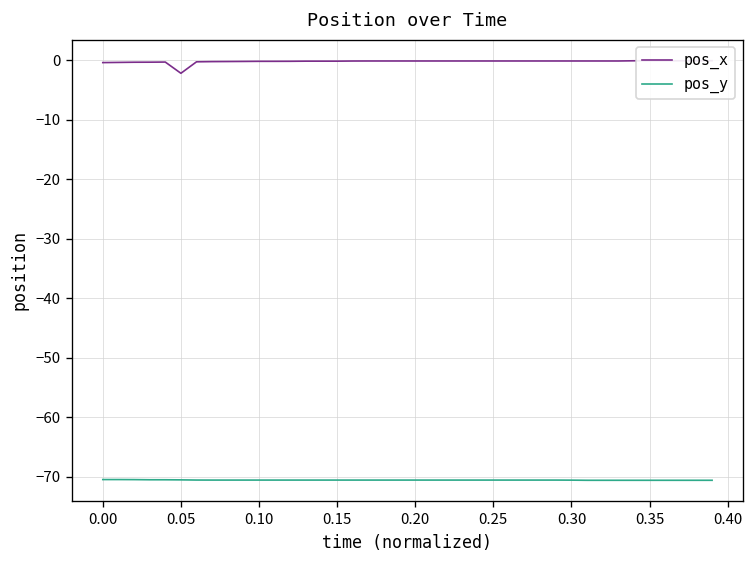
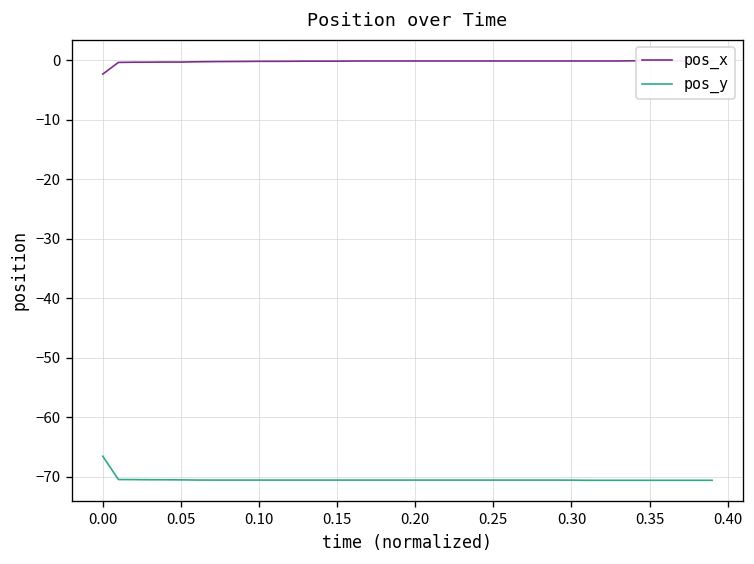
  {
    "pos_x": {
-     "0.00": 0,
-     "0.05": -2,
+     "0.00": -2,
+     "0.05": 0,
      "0.10": 0,
      "0.15": 0,
      "0.20": 0,
      "0.25": 0,
      "0.30": 0
    },
    "pos_y": {
-     "0.00": -70,
+     "0.00": -67,
      "0.05": -70,
      "0.10": -71,
      "0.15": -71,
      "0.20": -71,
      "0.25": -71,
      "0.30": -71,
      "0.35": -71
    }
  }
